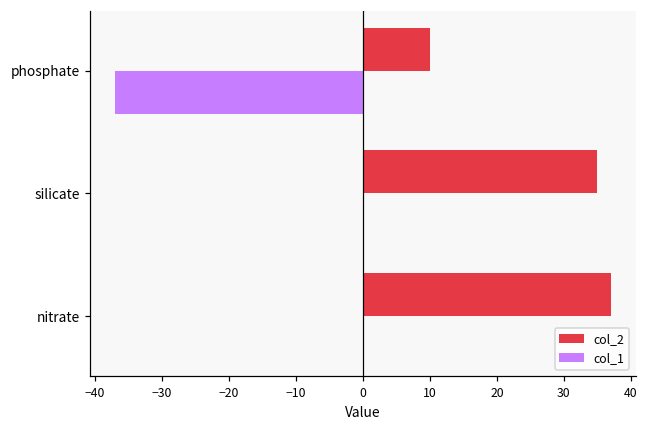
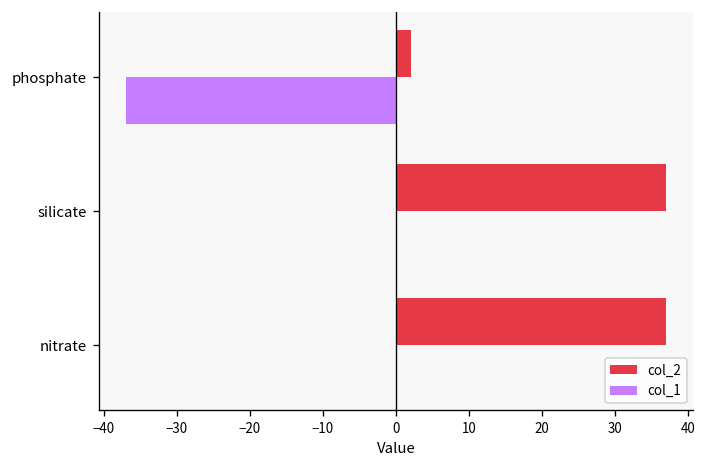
  {
    "col_2": {
-     "phosphate": 10,
-     "silicate": 35,
+     "phosphate": 2,
+     "silicate": 37,
      "nitrate": 37
    },
    "col_1": {
      "phosphate": -37,
      "silicate": 0,
      "nitrate": 0
    }
  }
